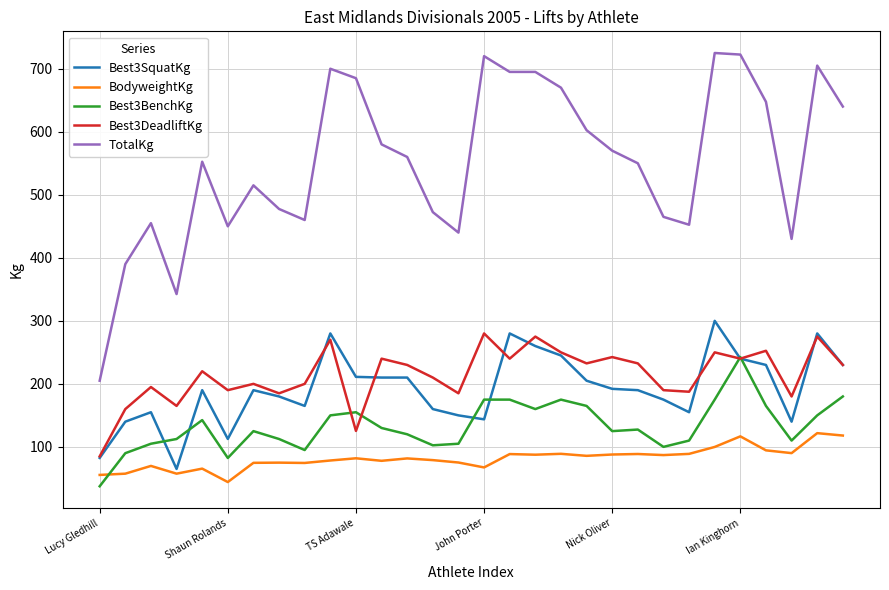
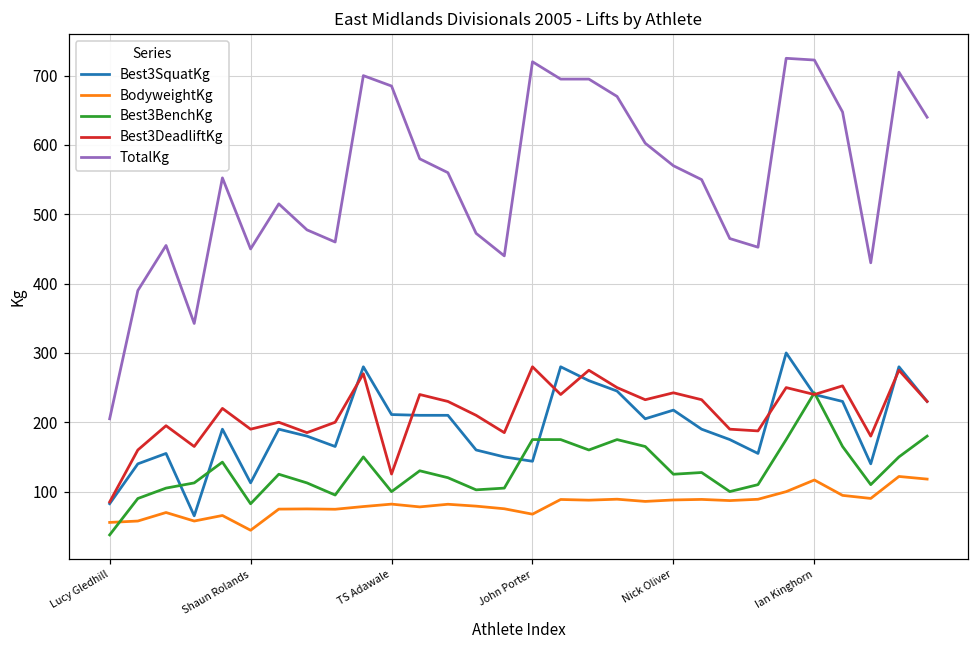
  {
    "Best3SquatKg": {
      "Shaun Rolands": 110,
      "TS Adawale": 210,
      "John Porter": 140,
-     "Nick Oliver": 190
+     "Nick Oliver": 220
    },
    "BodyweightKg": {
      "Lucy Gledhill": 60,
      "Shaun Rolands": 40,
      "TS Adawale": 80,
      "John Porter": 70,
      "Nick Oliver": 90,
      "Ian Kinghorn": 120
    },
    "Best3BenchKg": {
      "Lucy Gledhill": 40,
      "Shaun Rolands": 80,
-     "TS Adawale": 160,
+     "TS Adawale": 100,
      "John Porter": 180,
      "Nick Oliver": 130
    },
    "Best3DeadliftKg": {
      "Shaun Rolands": 190,
      "TS Adawale": 130,
      "John Porter": 280,
      "Nick Oliver": 240
    },
    "TotalKg": {
      "Lucy Gledhill": 210,
      "Shaun Rolands": 450,
      "TS Adawale": 690,
      "John Porter": 720,
      "Nick Oliver": 570,
      "Ian Kinghorn": 720
    }
  }
